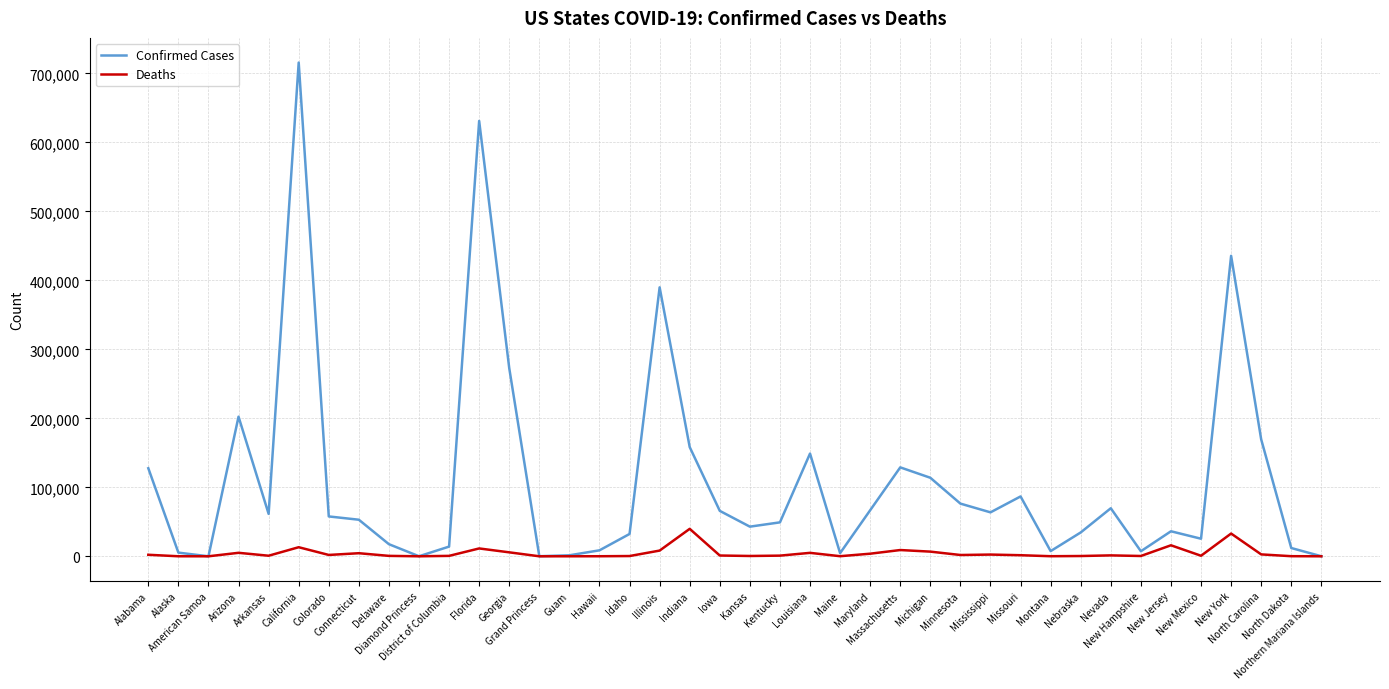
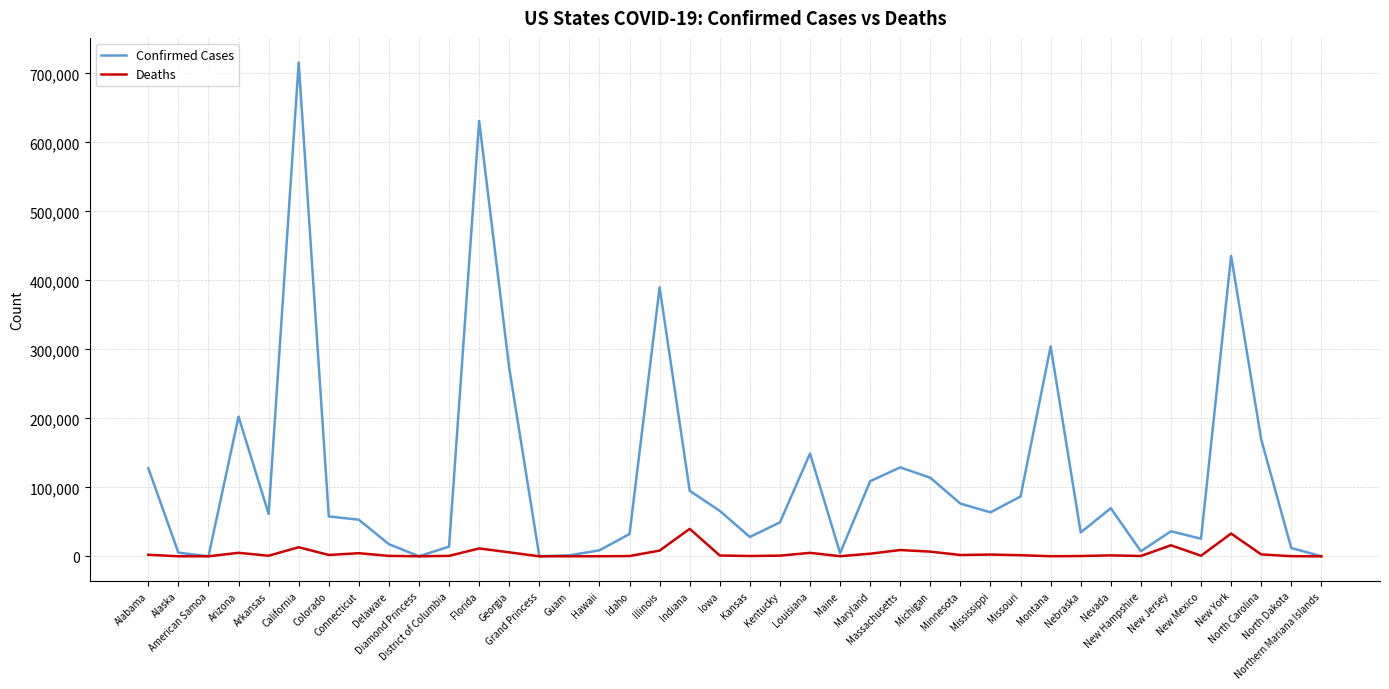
  {
    "Confirmed Cases": {
      "Alabama": "130,000",
      "Alaska": "10,000",
      "Arizona": "200,000",
      "Arkansas": "60,000",
      "California": "720,000",
      "Colorado": "60,000",
      "Connecticut": "50,000",
      "Delaware": "20,000",
      "District of Columbia": "10,000",
      "Florida": "630,000",
      "Georgia": "270,000",
      "Hawaii": "10,000",
      "Idaho": "30,000",
      "Illinois": "390,000",
-     "Indiana": "160,000",
+     "Indiana": "90,000",
      "Iowa": "70,000",
-     "Kansas": "40,000",
+     "Kansas": "30,000",
      "Kentucky": "50,000",
      "Louisiana": "150,000",
      "Maine": "0",
-     "Maryland": "70,000",
+     "Maryland": "110,000",
      "Massachusetts": "130,000",
      "Michigan": "110,000",
      "Minnesota": "80,000",
      "Mississippi": "60,000",
      "Missouri": "90,000",
-     "Montana": "10,000",
+     "Montana": "300,000",
      "Nebraska": "30,000",
      "Nevada": "70,000",
      "New Hampshire": "10,000",
      "New Jersey": "40,000",
      "New Mexico": "30,000",
      "New York": "440,000",
      "North Carolina": "170,000",
      "North Dakota": "10,000"
    },
    "Deaths": {
      "Alabama": "0",
      "Alaska": "0",
      "Arizona": "10,000",
      "Arkansas": "0",
      "California": "10,000",
      "Colorado": "0",
      "Connecticut": "0",
      "Delaware": "0",
      "District of Columbia": "0",
      "Florida": "10,000",
      "Georgia": "10,000",
      "Hawaii": "0",
      "Idaho": "0",
      "Illinois": "10,000",
      "Indiana": "40,000",
      "Iowa": "0",
      "Kansas": "0",
      "Kentucky": "0",
      "Louisiana": "0",
      "Maine": "0",
      "Maryland": "0",
      "Massachusetts": "10,000",
      "Michigan": "10,000",
      "Minnesota": "0",
      "Mississippi": "0",
      "Missouri": "0",
      "Montana": "0",
      "Nebraska": "0",
      "Nevada": "0",
      "New Hampshire": "0",
      "New Jersey": "20,000",
      "New Mexico": "0",
      "New York": "30,000",
      "North Carolina": "0",
      "North Dakota": "0"
    }
  }
